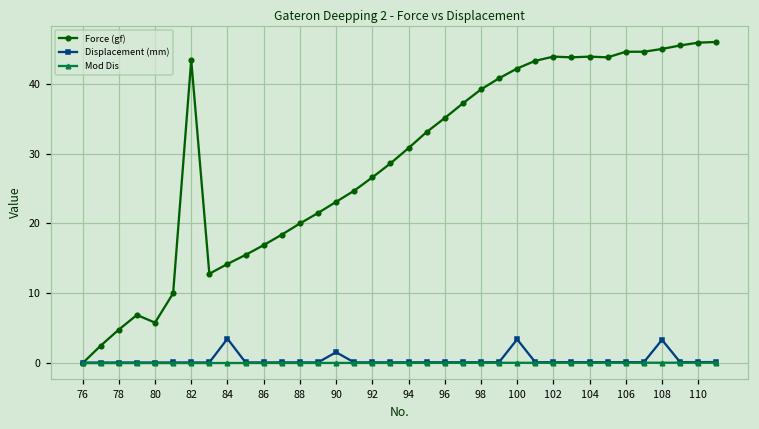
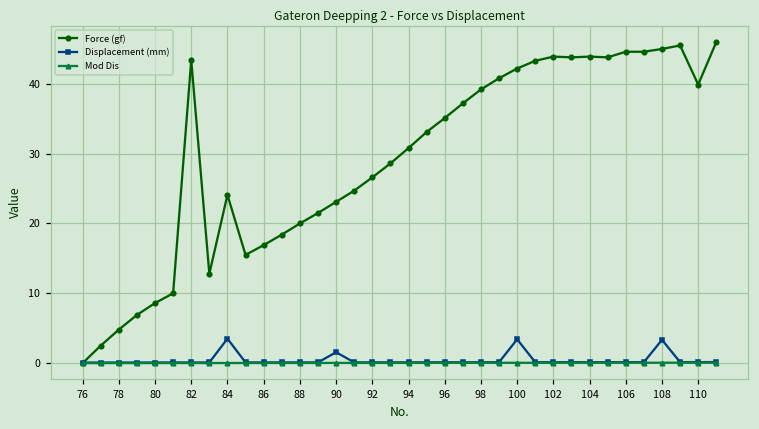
  {
    "Force (gf)": {
      "78": 5,
-     "80": 6,
+     "80": 9,
      "82": 43,
-     "84": 14,
+     "84": 24,
      "86": 17,
      "88": 20,
      "90": 23,
      "92": 27,
      "94": 31,
      "96": 35,
      "98": 39,
      "100": 42,
      "102": 44,
      "104": 44,
      "106": 45,
      "108": 45,
-     "110": 46
+     "110": 40
    },
    "Displacement (mm)": {
      "84": 4,
      "90": 2,
      "100": 3,
      "108": 3
    },
    "Mod Dis": {
      "84": 0,
      "90": 0,
      "100": 0,
      "108": 0
    }
  }
